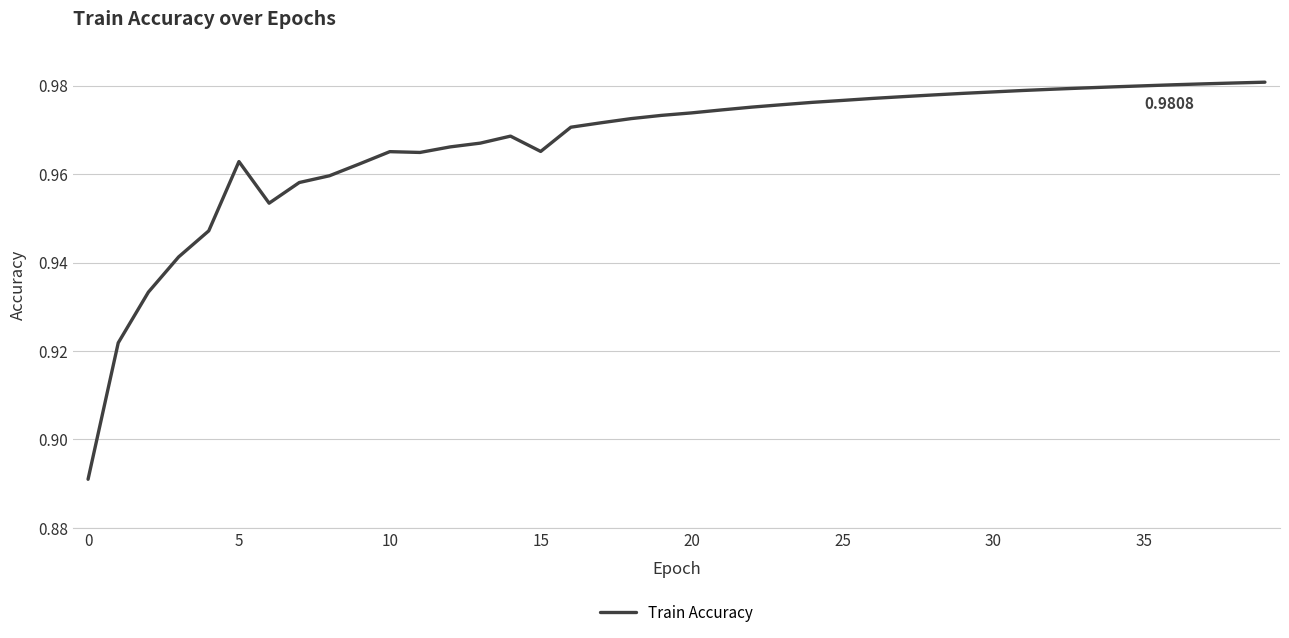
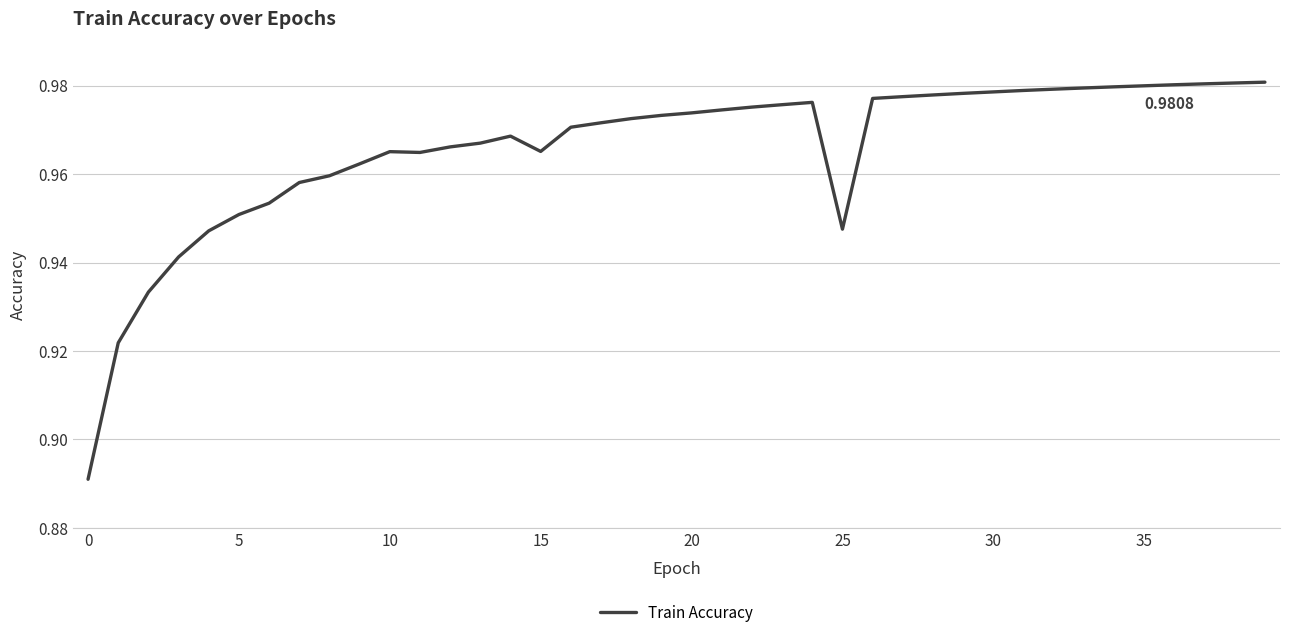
  {
    "0": 0.891,
-   "5": 0.963,
+   "5": 0.951,
    "10": 0.965,
    "15": 0.965,
    "20": 0.974,
-   "25": 0.977,
+   "25": 0.948,
    "30": 0.979
  }
